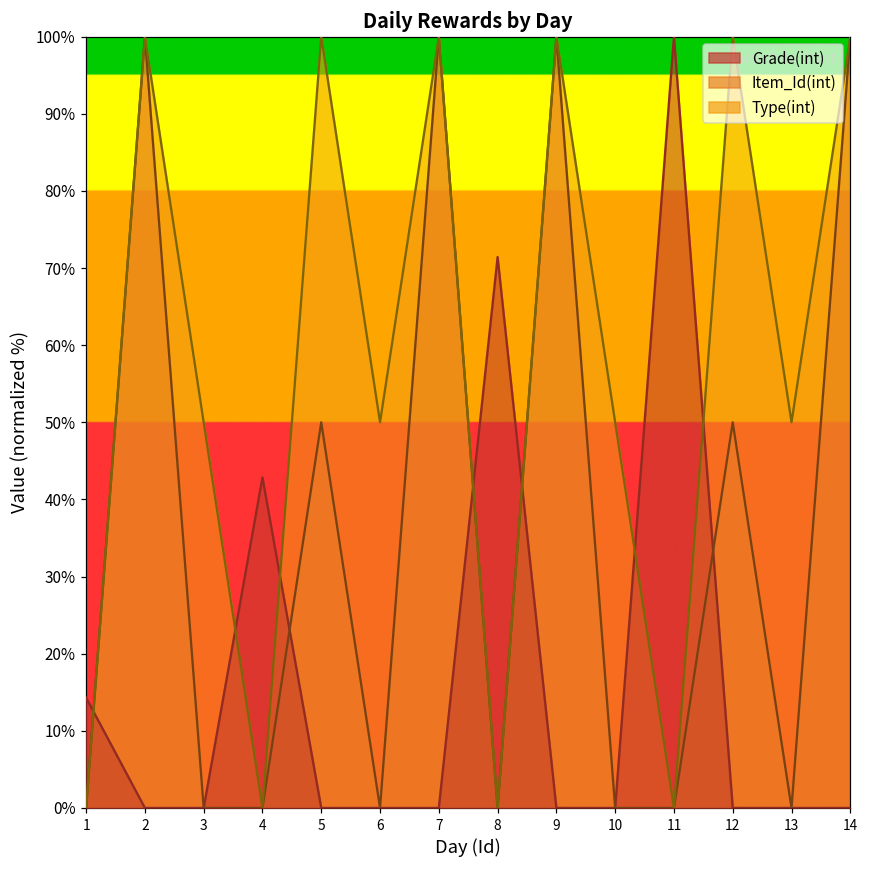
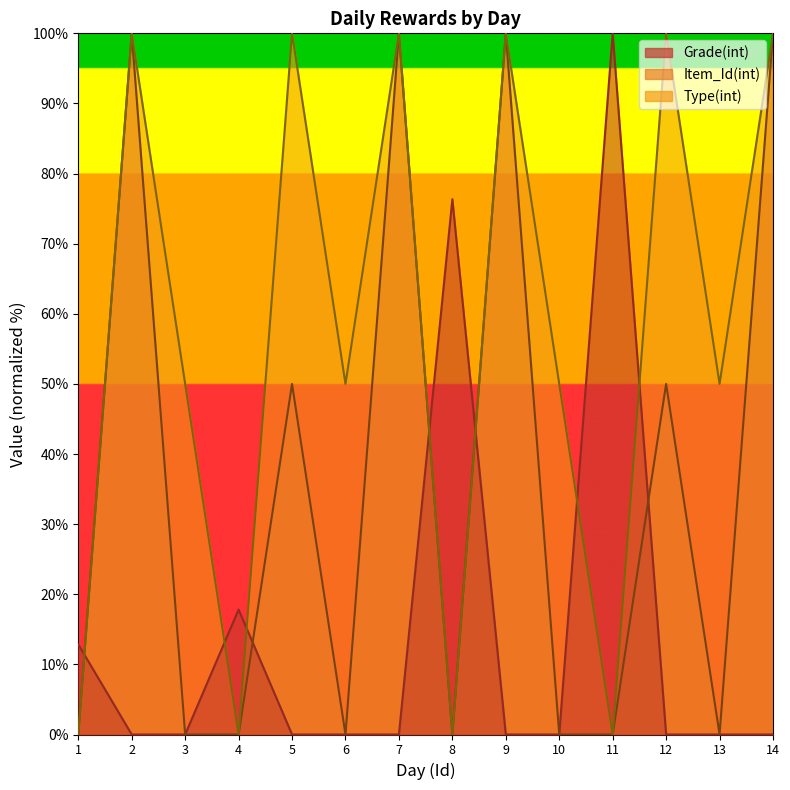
  {
    "Grade(int)": {
-     "1": "14%",
+     "1": "13%",
      "2": "0%",
-     "4": "43%",
+     "4": "18%",
      "5": "0%",
      "7": "0%",
-     "8": "71%",
+     "8": "76%",
      "9": "0%",
      "11": "100%",
      "12": "0%",
      "14": "0%"
    }
  }
